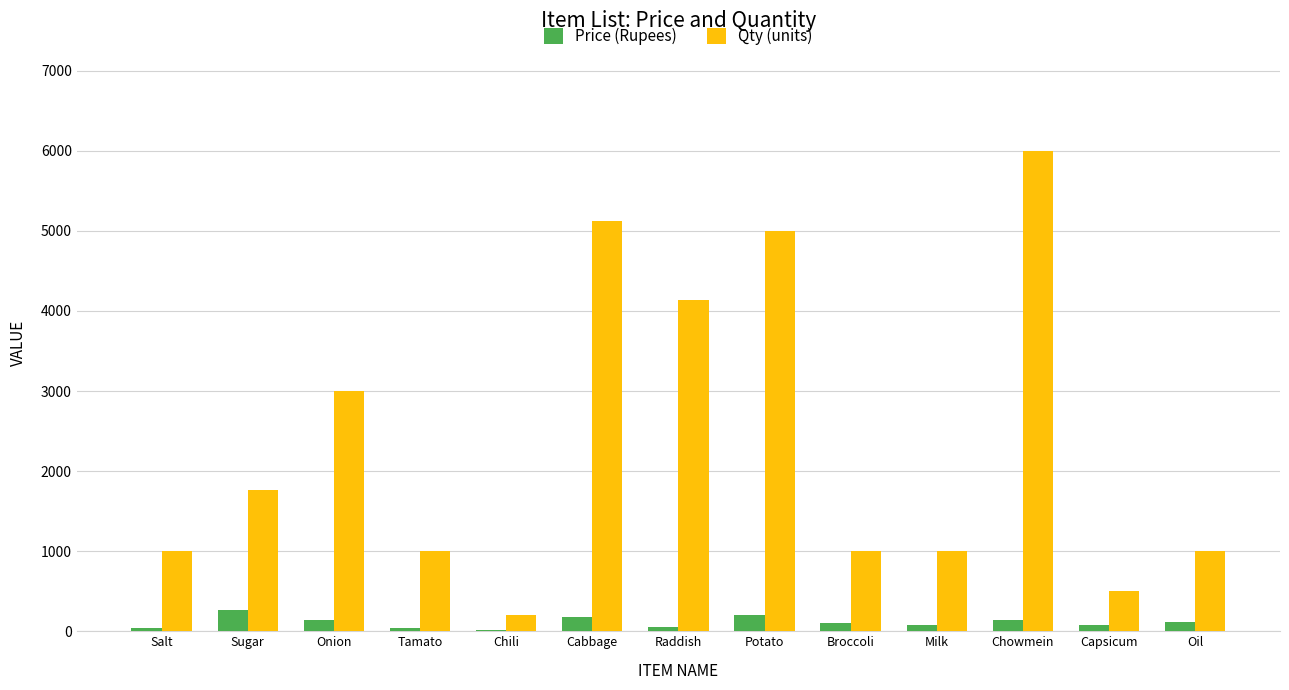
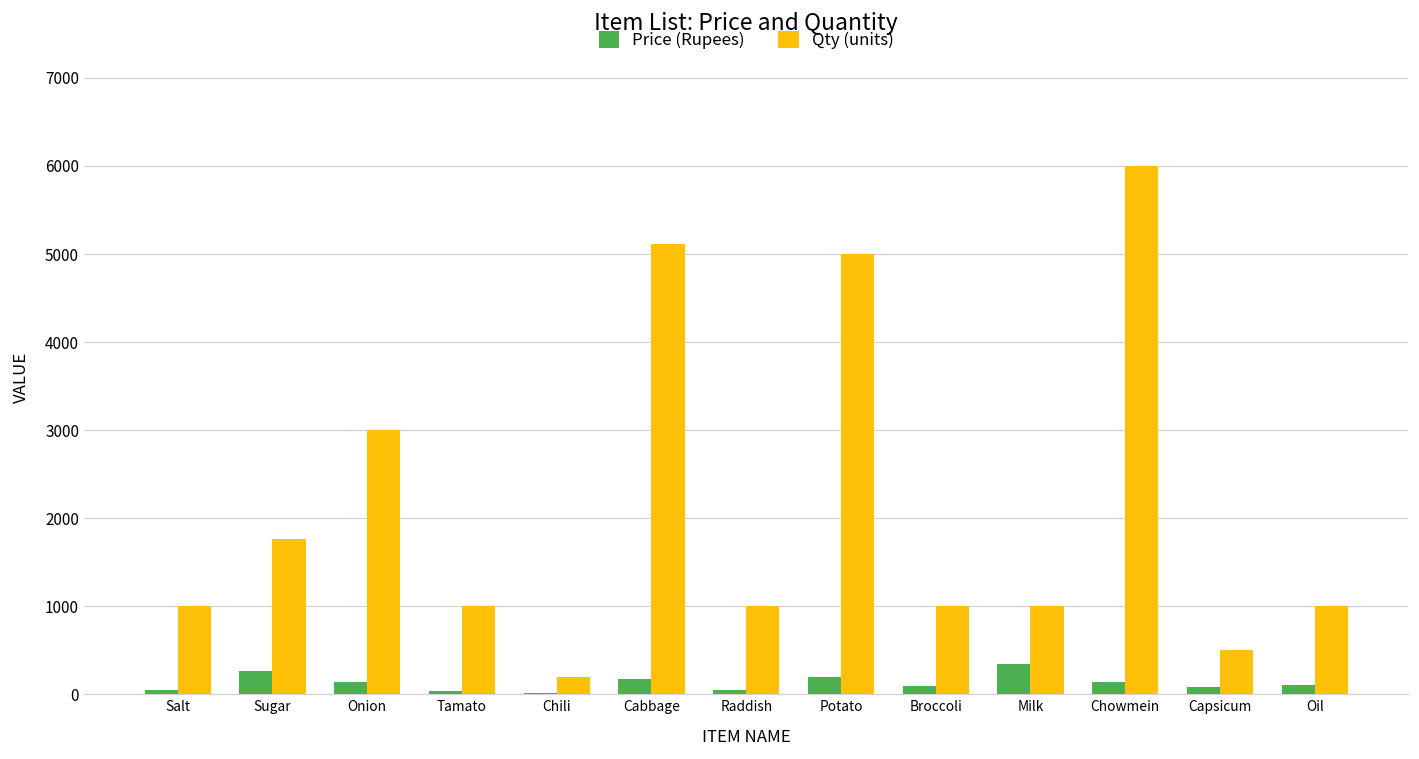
  {
    "Price (Rupees)": {
      "Salt": 0,
      "Sugar": 300,
      "Onion": 100,
      "Tamato": 0,
      "Cabbage": 200,
      "Raddish": 100,
      "Potato": 200,
      "Broccoli": 100,
-     "Milk": 100,
+     "Milk": 300,
      "Chowmein": 100,
      "Capsicum": 100,
      "Oil": 100
    },
    "Qty (units)": {
      "Salt": 1000,
      "Sugar": 1800,
      "Onion": 3000,
      "Tamato": 1000,
      "Chili": 200,
      "Cabbage": 5100,
-     "Raddish": 4100,
+     "Raddish": 1000,
      "Potato": 5000,
      "Broccoli": 1000,
      "Milk": 1000,
      "Chowmein": 6000,
      "Capsicum": 500,
      "Oil": 1000
    }
  }
